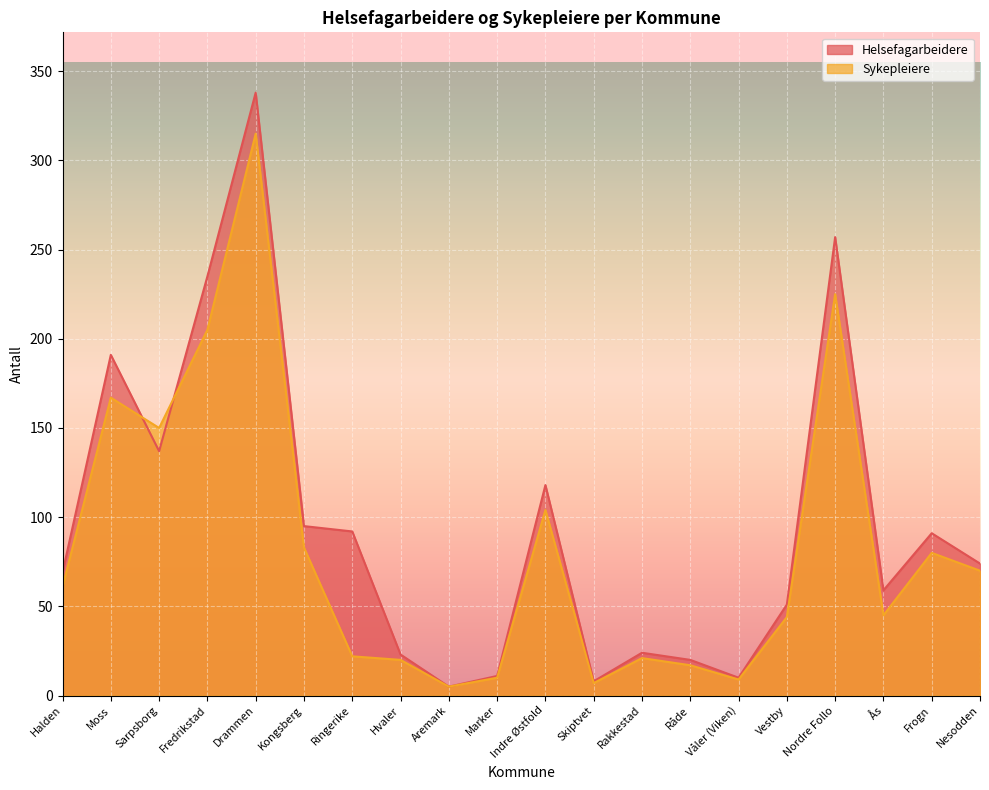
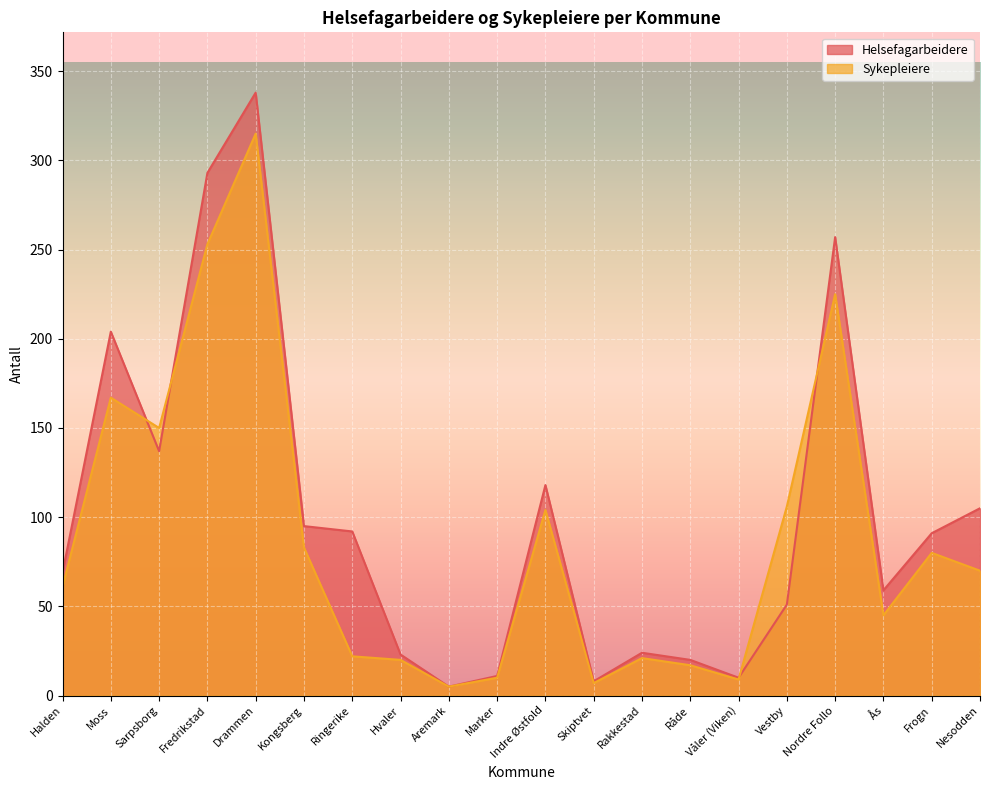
  {
    "Helsefagarbeidere": {
      "Halden": 69,
-     "Moss": 191,
+     "Moss": 204,
      "Sarpsborg": 137,
-     "Fredrikstad": 235,
+     "Fredrikstad": 293,
      "Drammen": 338,
      "Kongsberg": 95,
      "Ringerike": 92,
      "Hvaler": 23,
      "Indre Østfold": 118,
      "Rakkestad": 24,
      "Råde": 20,
      "Vestby": 51,
      "Nordre Follo": 257,
      "Ås": 59,
      "Frogn": 91,
-     "Nesodden": 74
+     "Nesodden": 105
    },
    "Sykepleiere": {
      "Halden": 61,
      "Moss": 167,
      "Sarpsborg": 150,
-     "Fredrikstad": 205,
+     "Fredrikstad": 253,
      "Drammen": 315,
      "Kongsberg": 83,
      "Ringerike": 22,
      "Hvaler": 20,
      "Indre Østfold": 104,
      "Rakkestad": 21,
      "Råde": 17,
-     "Vestby": 44,
+     "Vestby": 106,
      "Nordre Follo": 225,
      "Ås": 45,
      "Frogn": 80,
      "Nesodden": 70
    }
  }
